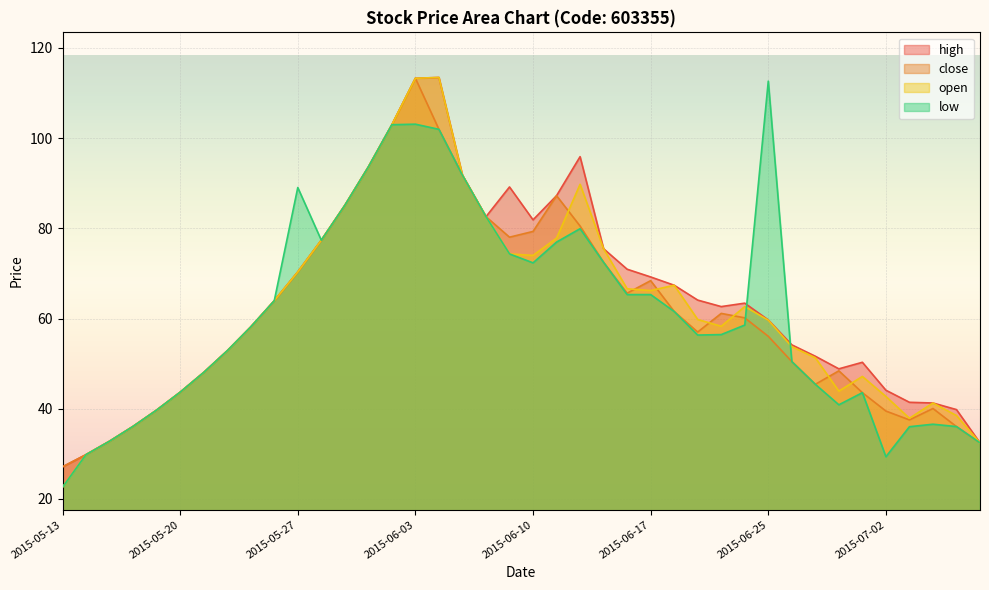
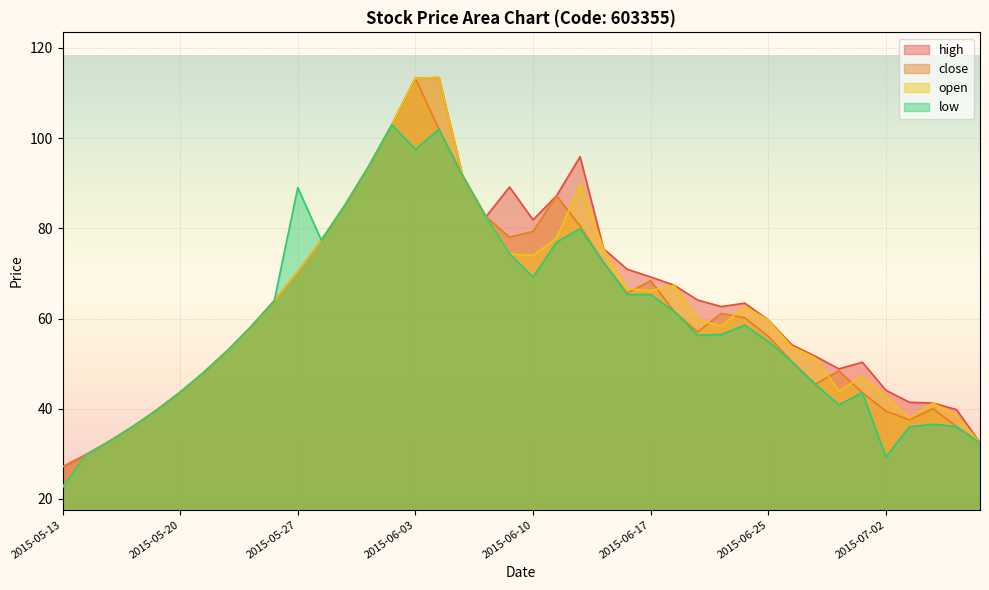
  {
    "low": {
      "2015-05-27": 89,
-     "2015-06-03": 103,
-     "2015-06-10": 72,
+     "2015-06-03": 98,
+     "2015-06-10": 69,
      "2015-06-17": 65,
-     "2015-06-25": 113,
+     "2015-06-25": 55,
      "2015-07-02": 29
    }
  }
